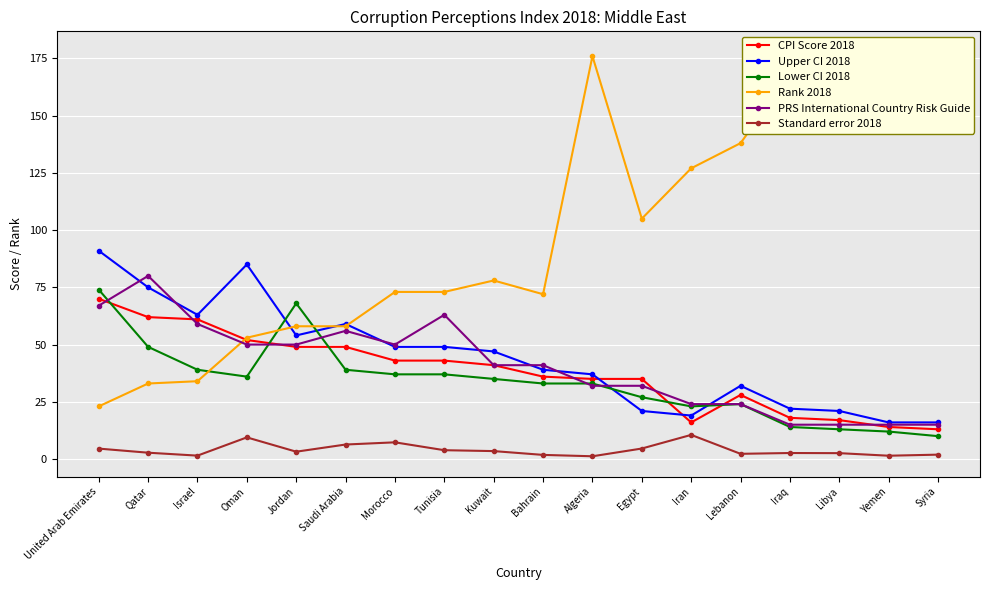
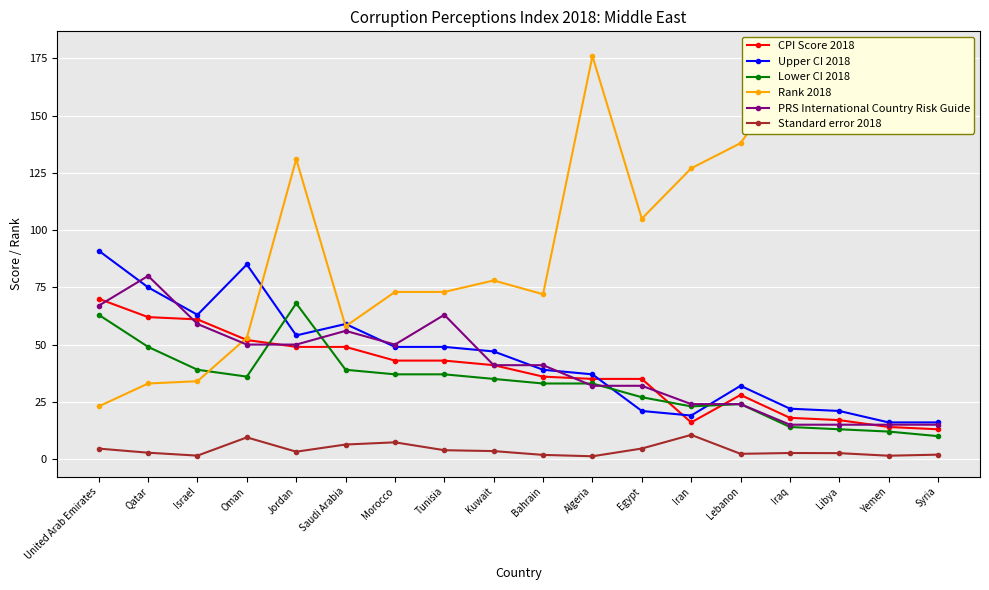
  {
    "CPI Score 2018": {
      "United Arab Emirates": 70,
      "Qatar": 62,
      "Israel": 61,
      "Saudi Arabia": 49,
      "Morocco": 43,
      "Tunisia": 43,
      "Bahrain": 36,
      "Algeria": 35,
      "Egypt": 35,
      "Iran": 16,
      "Lebanon": 28,
      "Iraq": 18,
      "Libya": 17,
      "Syria": 13
    },
    "Upper CI 2018": {
      "United Arab Emirates": 91,
      "Qatar": 75,
      "Israel": 63,
      "Oman": 85,
      "Jordan": 54,
      "Tunisia": 49,
      "Kuwait": 47,
      "Bahrain": 39,
      "Algeria": 37,
      "Egypt": 21,
      "Iran": 19,
      "Lebanon": 32,
      "Iraq": 22,
      "Libya": 21
    },
    "Lower CI 2018": {
-     "United Arab Emirates": 74,
+     "United Arab Emirates": 63,
      "Qatar": 49,
      "Israel": 39,
      "Oman": 36,
      "Jordan": 68,
      "Saudi Arabia": 39,
      "Morocco": 37,
      "Tunisia": 37,
      "Kuwait": 35,
      "Bahrain": 33,
      "Egypt": 27,
      "Libya": 13,
      "Yemen": 12,
      "Syria": 10
    },
    "Rank 2018": {
      "United Arab Emirates": 23,
      "Qatar": 33,
      "Israel": 34,
-     "Jordan": 58,
+     "Jordan": 131,
      "Morocco": 73,
      "Tunisia": 73,
      "Kuwait": 78,
      "Bahrain": 72,
      "Algeria": 176,
      "Egypt": 105,
      "Iran": 127,
      "Lebanon": 138
    },
    "PRS International Country Risk Guide": {
      "United Arab Emirates": 67,
      "Qatar": 80,
      "Israel": 59,
      "Oman": 50,
      "Saudi Arabia": 56,
      "Tunisia": 63,
      "Bahrain": 41,
      "Egypt": 32,
      "Libya": 15
    },
    "Standard error 2018": {
      "United Arab Emirates": 5,
      "Qatar": 3,
      "Israel": 1,
      "Oman": 9,
      "Jordan": 3,
      "Saudi Arabia": 6,
      "Morocco": 7,
      "Tunisia": 4,
      "Kuwait": 3,
      "Bahrain": 2,
      "Algeria": 1,
      "Egypt": 5,
      "Iran": 11,
      "Lebanon": 2,
      "Iraq": 3,
      "Libya": 3,
      "Yemen": 1,
      "Syria": 2
    }
  }
